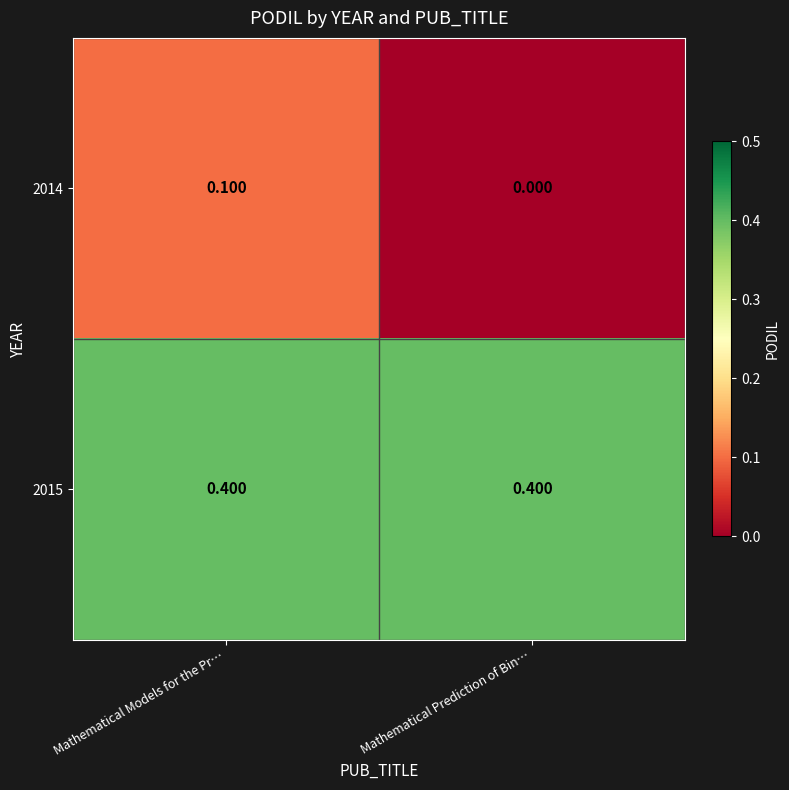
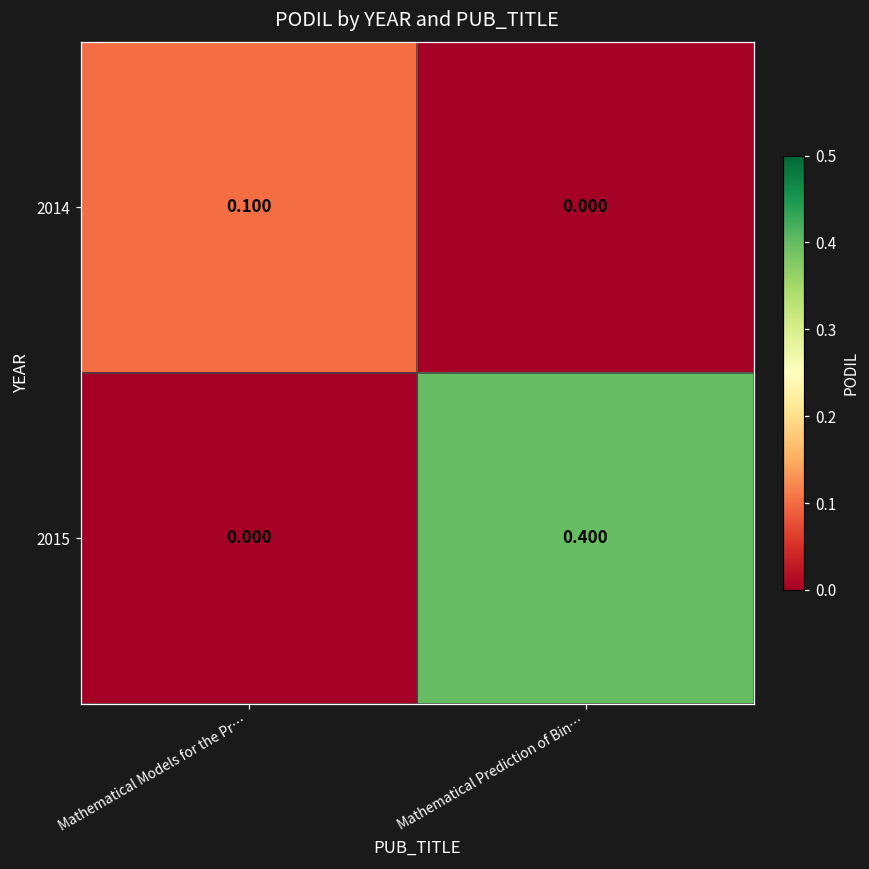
  {
    "2014": {
      "Mathematical Models for the Pr…": 0.100,
      "Mathematical Prediction of Bin…": 0.000
    },
    "2015": {
-     "Mathematical Models for the Pr…": 0.400,
+     "Mathematical Models for the Pr…": 0.000,
      "Mathematical Prediction of Bin…": 0.400
    }
  }
